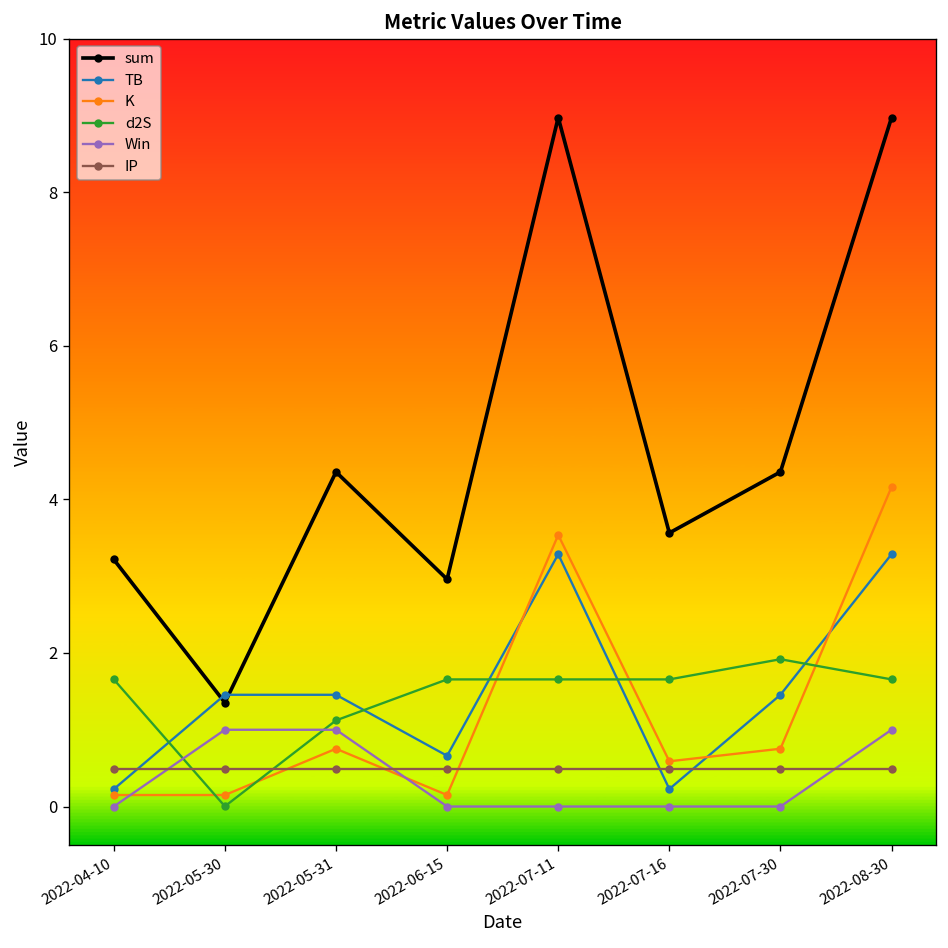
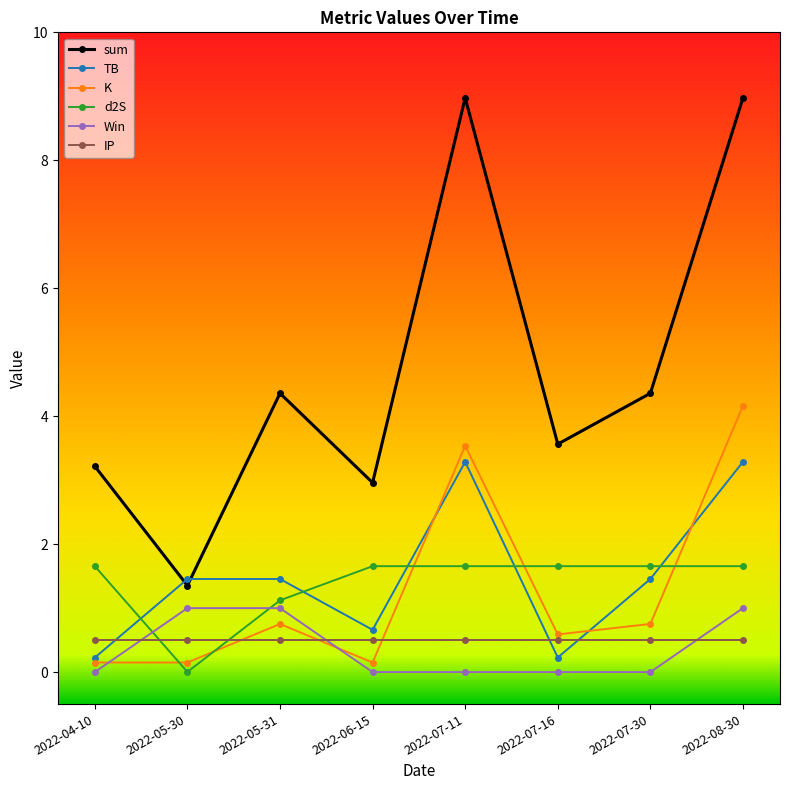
  {
    "sum": {
      "2022-04-10": 3.2,
      "2022-05-30": 1.4,
      "2022-05-31": 4.4,
      "2022-06-15": 3.0,
      "2022-07-11": 9.0,
      "2022-07-16": 3.6,
      "2022-07-30": 4.4,
      "2022-08-30": 9.0
    },
    "TB": {
      "2022-04-10": 0.2,
      "2022-05-30": 1.5,
      "2022-05-31": 1.5,
      "2022-06-15": 0.7,
      "2022-07-11": 3.3,
      "2022-07-16": 0.2,
      "2022-07-30": 1.5,
      "2022-08-30": 3.3
    },
    "K": {
      "2022-04-10": 0.1,
      "2022-05-30": 0.1,
      "2022-05-31": 0.8,
      "2022-06-15": 0.1,
      "2022-07-11": 3.5,
      "2022-07-16": 0.6,
      "2022-07-30": 0.8,
      "2022-08-30": 4.2
    },
    "d2S": {
      "2022-04-10": 1.7,
      "2022-05-30": 0.0,
      "2022-05-31": 1.1,
      "2022-06-15": 1.7,
      "2022-07-11": 1.7,
      "2022-07-16": 1.7,
-     "2022-07-30": 1.9,
+     "2022-07-30": 1.7,
      "2022-08-30": 1.7
    },
    "Win": {
      "2022-04-10": 0.0,
      "2022-05-30": 1.0,
      "2022-05-31": 1.0,
      "2022-06-15": 0.0,
      "2022-07-11": 0.0,
      "2022-07-16": 0.0,
      "2022-07-30": 0.0,
      "2022-08-30": 1.0
    },
    "IP": {
      "2022-04-10": 0.5,
      "2022-05-30": 0.5,
      "2022-05-31": 0.5,
      "2022-06-15": 0.5,
      "2022-07-11": 0.5,
      "2022-07-16": 0.5,
      "2022-07-30": 0.5,
      "2022-08-30": 0.5
    }
  }
